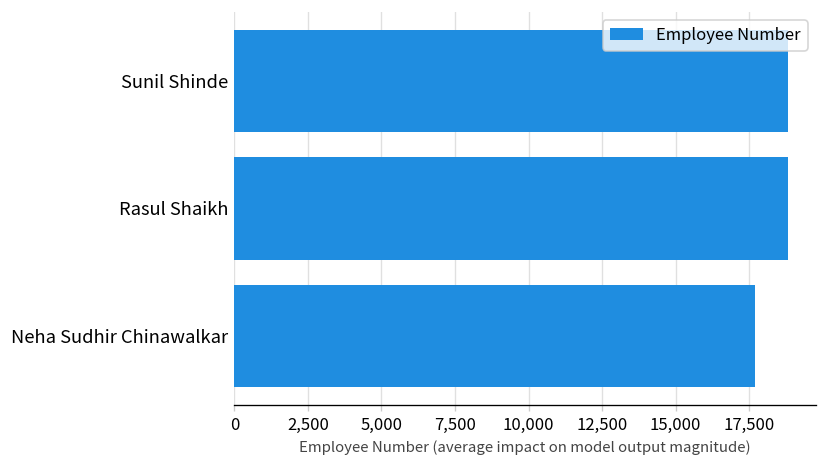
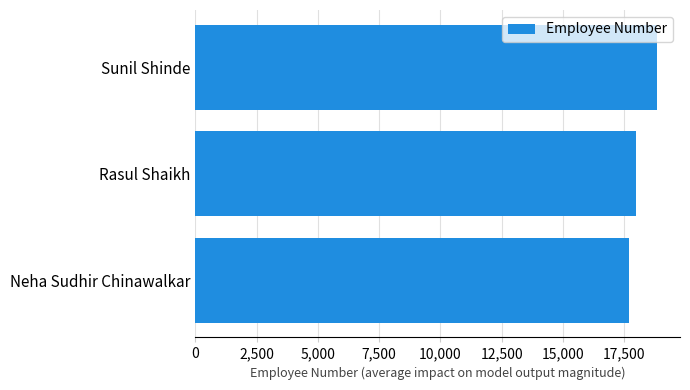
  {
    "Sunil Shinde": "18,800",
-   "Rasul Shaikh": "18,800",
+   "Rasul Shaikh": "18,000",
    "Neha Sudhir Chinawalkar": "17,700"
  }
